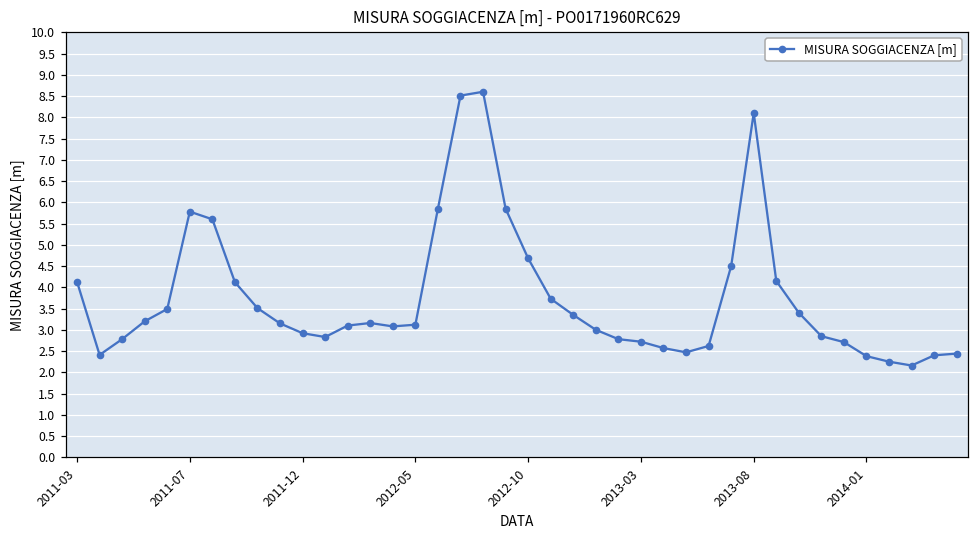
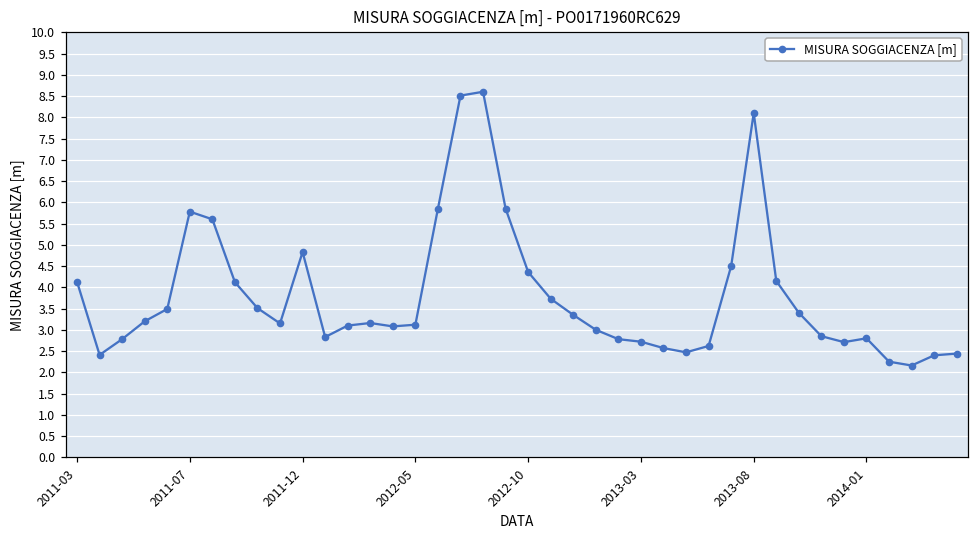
  {
    "2011-03": 4.1,
    "2011-07": 5.8,
-   "2011-12": 2.9,
+   "2011-12": 4.8,
    "2012-05": 3.1,
-   "2012-10": 4.7,
+   "2012-10": 4.4,
    "2013-03": 2.7,
    "2013-08": 8.1,
-   "2014-01": 2.4
+   "2014-01": 2.8
  }
